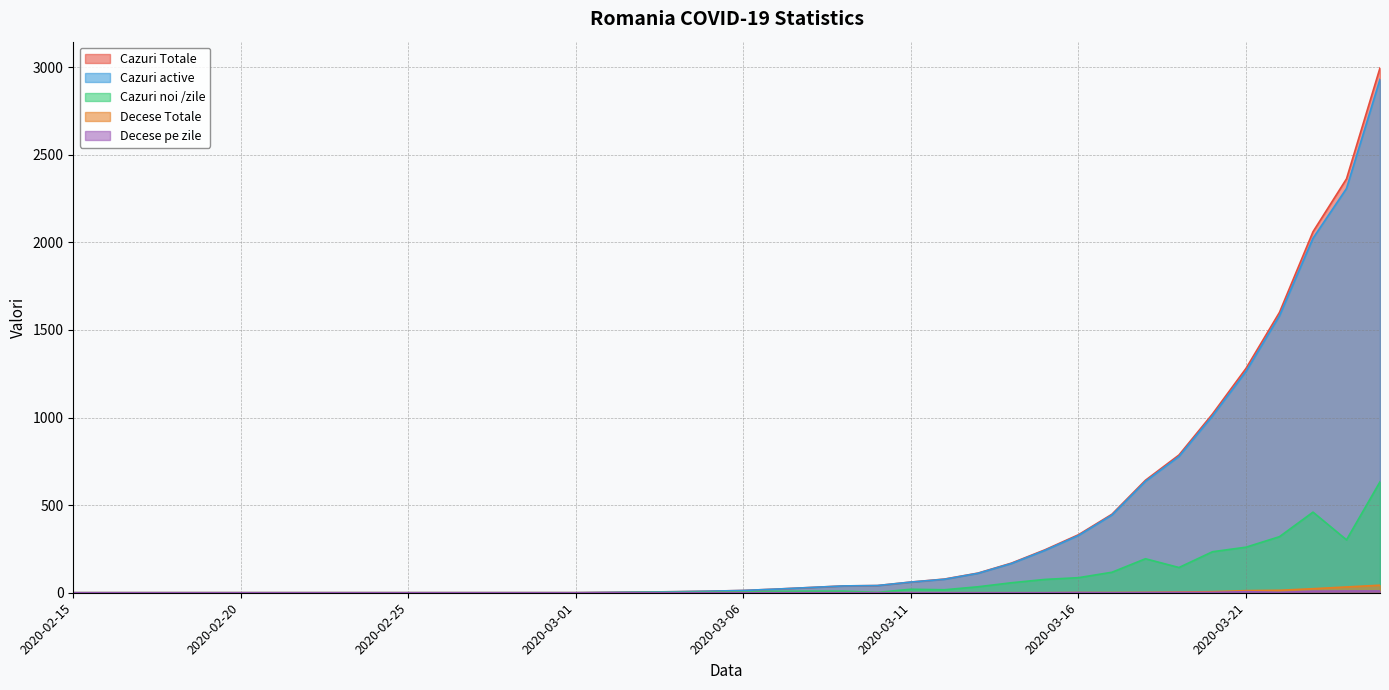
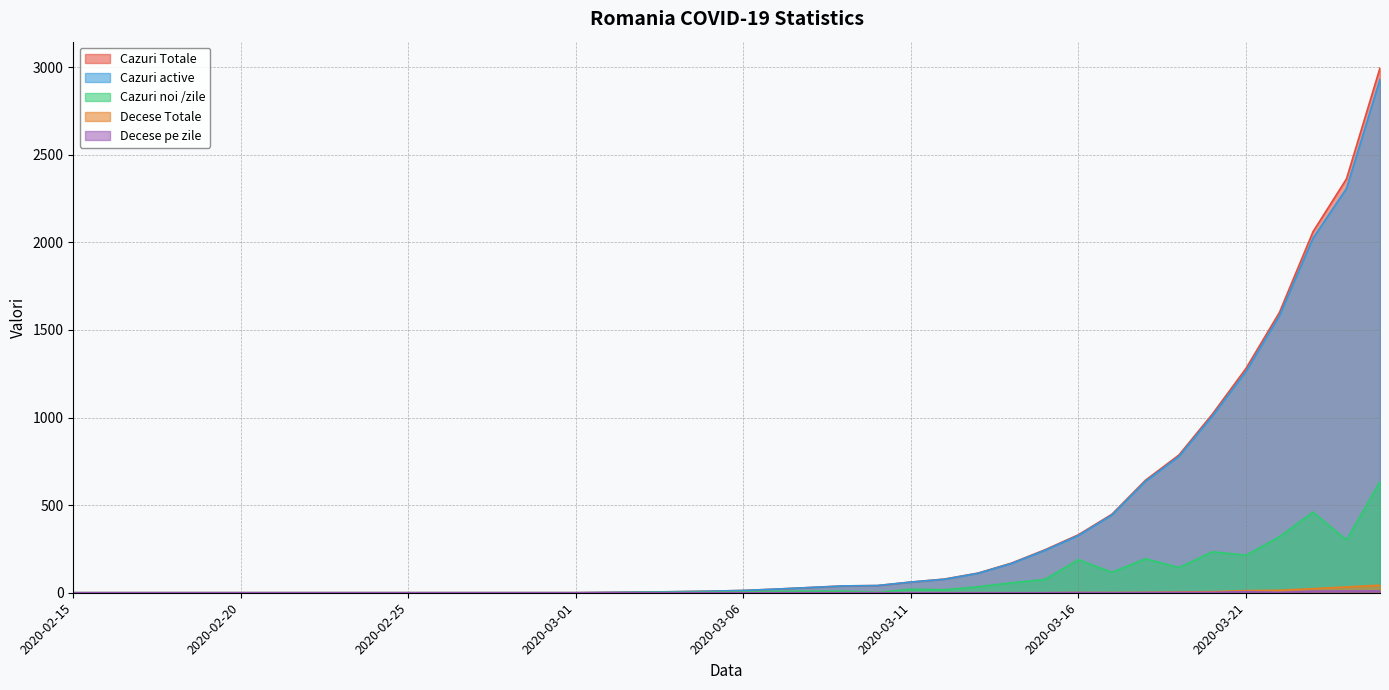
  {
    "Cazuri active": {
      "2020-03-21": 1260
    },
    "Cazuri noi /zile": {
      "2020-03-11": 20,
-     "2020-03-16": 90,
-     "2020-03-21": 260
+     "2020-03-16": 190,
+     "2020-03-21": 210
    }
  }
